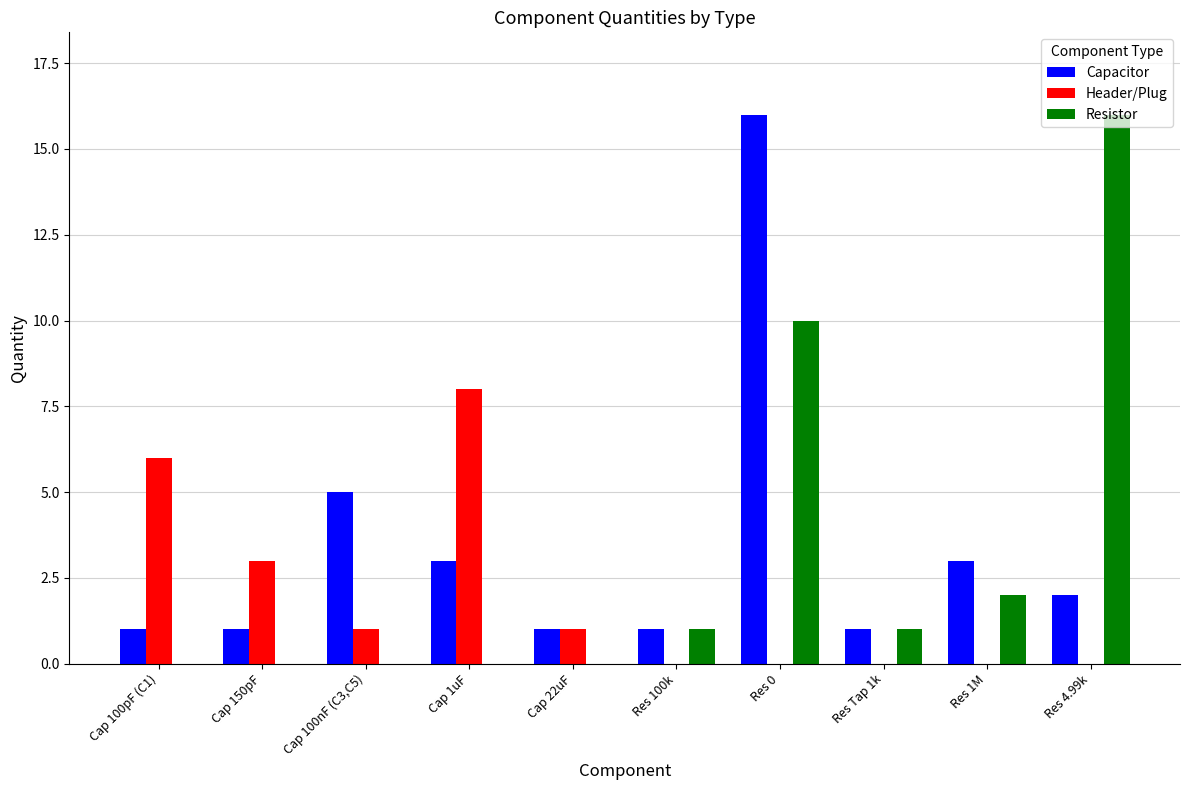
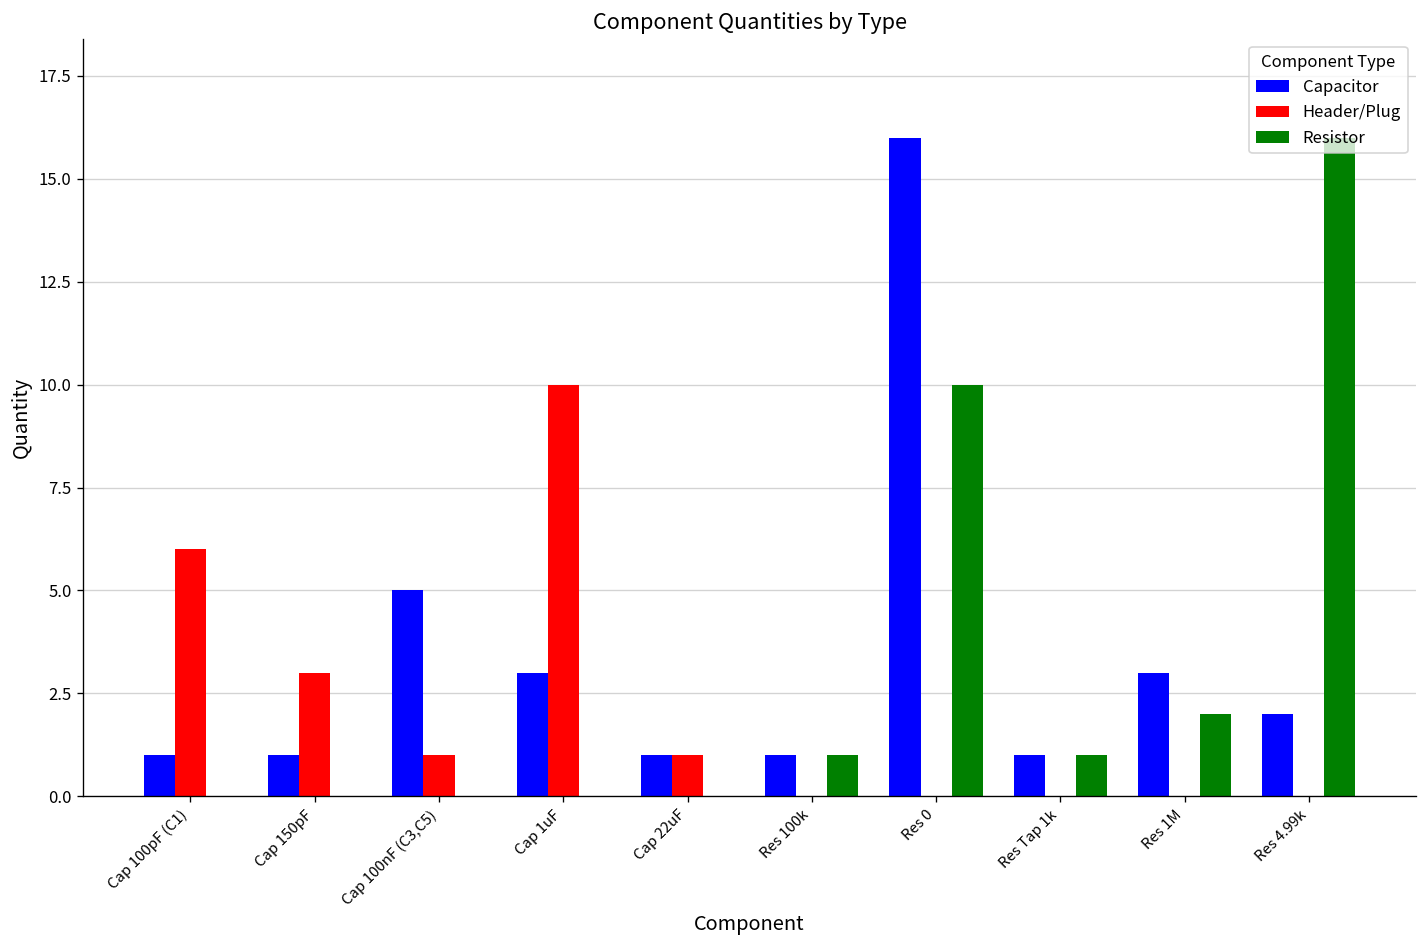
  {
    "Capacitor": {
      "Cap 100pF (C1)": 1,
      "Cap 150pF": 1,
      "Cap 100nF (C3,C5)": 5,
      "Cap 1uF": 3,
      "Cap 22uF": 1,
      "Res 100k": 1,
      "Res 0": 16,
      "Res Tap 1k": 1,
      "Res 1M": 3,
      "Res 4.99k": 2
    },
    "Header/Plug": {
      "Cap 100pF (C1)": 6,
      "Cap 150pF": 3,
      "Cap 100nF (C3,C5)": 1,
-     "Cap 1uF": 8,
+     "Cap 1uF": 10,
      "Cap 22uF": 1,
      "Res 100k": 0,
      "Res 0": 0,
      "Res Tap 1k": 0,
      "Res 1M": 0,
      "Res 4.99k": 0
    },
    "Resistor": {
      "Cap 100pF (C1)": 0,
      "Cap 150pF": 0,
      "Cap 100nF (C3,C5)": 0,
      "Cap 1uF": 0,
      "Cap 22uF": 0,
      "Res 100k": 1,
      "Res 0": 10,
      "Res Tap 1k": 1,
      "Res 1M": 2
    }
  }
